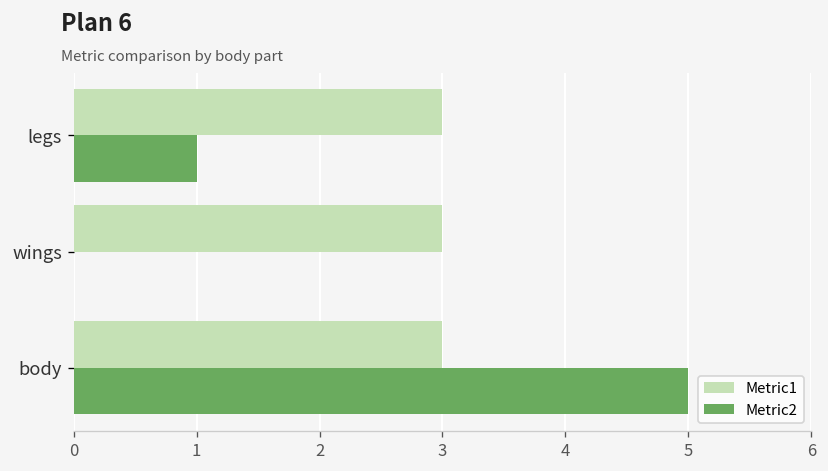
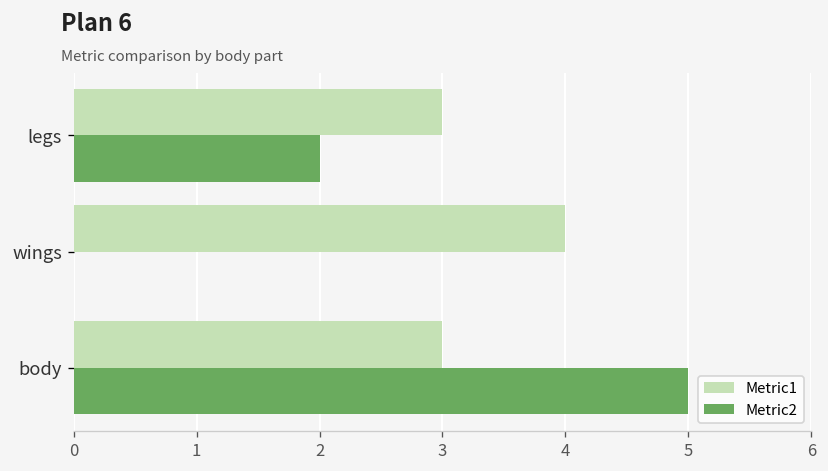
  {
    "Metric1": {
      "legs": 3,
-     "wings": 3,
+     "wings": 4,
      "body": 3
    },
    "Metric2": {
-     "legs": 1,
+     "legs": 2,
      "wings": 0,
      "body": 5
    }
  }
